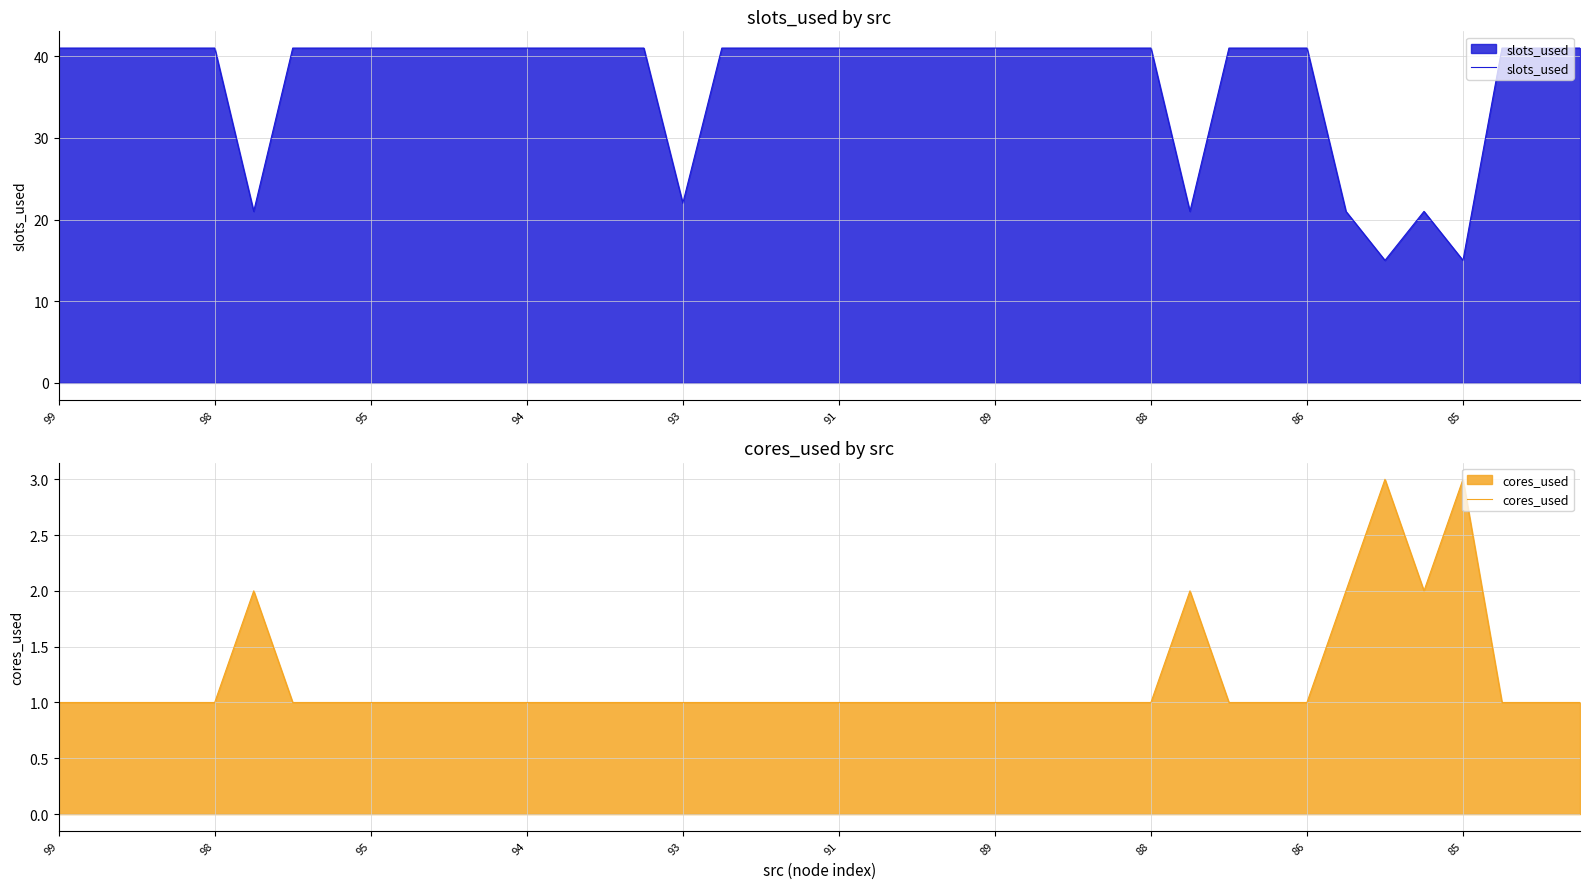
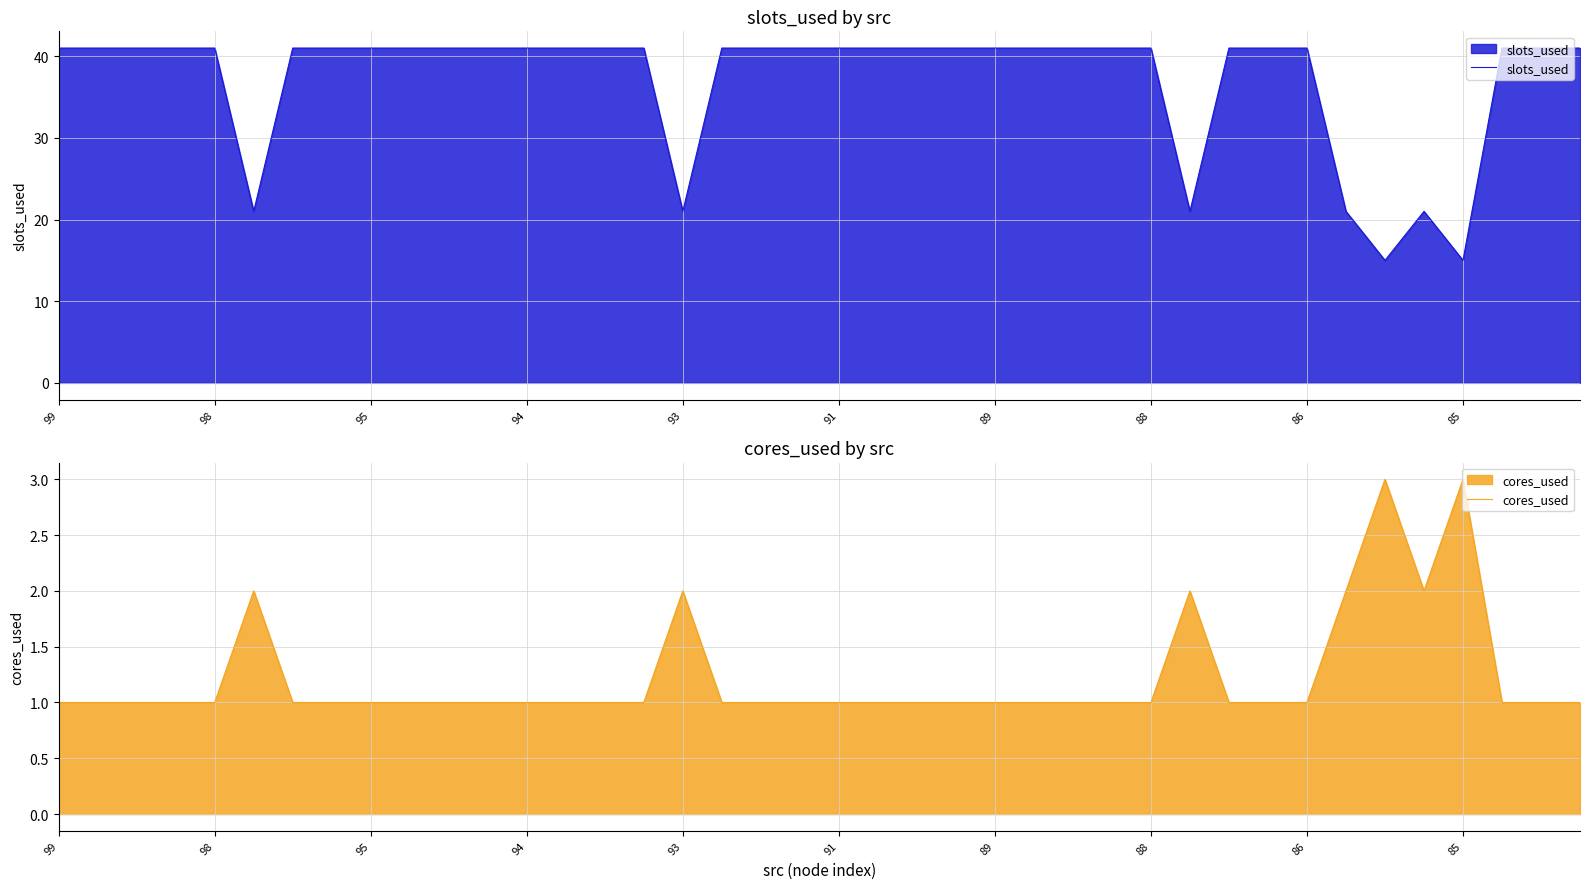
  {
    "slots_used by src": {
      "99": 41,
      "98": 41,
      "95": 41,
      "94": 41,
-     "93": 22,
+     "93": 21,
      "91": 41,
      "89": 41,
      "88": 41,
      "86": 41,
      "85": 15
    },
    "cores_used by src": {
      "99": 1,
      "98": 1,
      "95": 1,
      "94": 1,
-     "93": 1,
+     "93": 2,
      "91": 1,
      "89": 1,
      "88": 1,
      "86": 1
    }
  }
